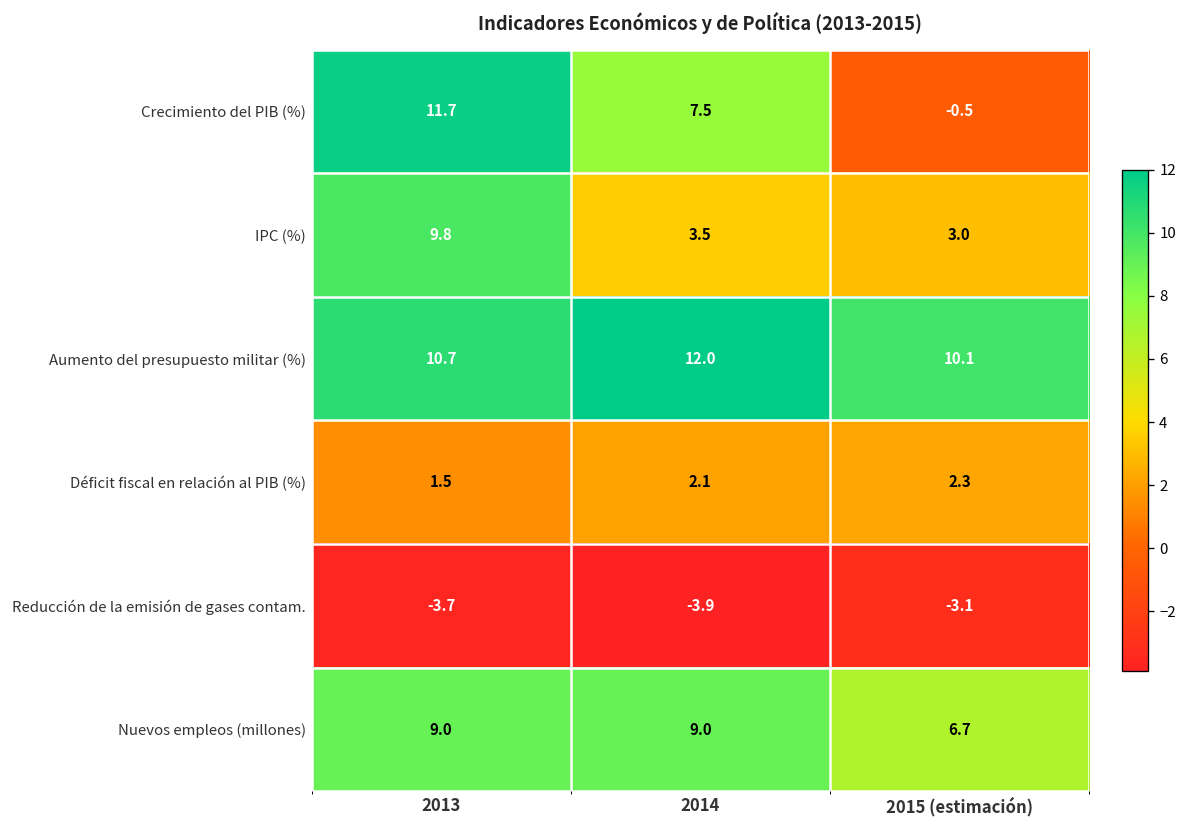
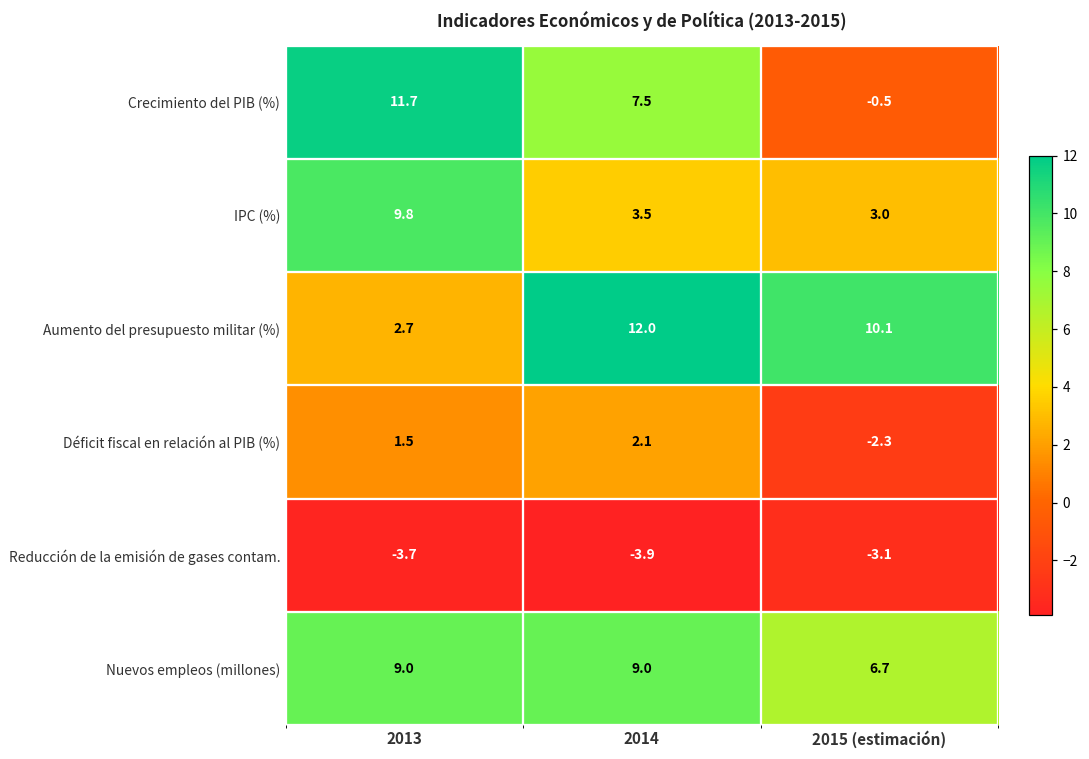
  {
    "Crecimiento del PIB (%)": {
      "2013": 11.7,
      "2014": 7.5,
      "2015 (estimación)": -0.5
    },
    "IPC (%)": {
      "2013": 9.8,
      "2014": 3.5,
      "2015 (estimación)": 3.0
    },
    "Aumento del presupuesto militar (%)": {
-     "2013": 10.7,
+     "2013": 2.7,
      "2014": 12.0,
      "2015 (estimación)": 10.1
    },
    "Déficit fiscal en relación al PIB (%)": {
      "2013": 1.5,
      "2014": 2.1,
-     "2015 (estimación)": 2.3
+     "2015 (estimación)": -2.3
    },
    "Reducción de la emisión de gases contam.": {
      "2013": -3.7,
      "2014": -3.9,
      "2015 (estimación)": -3.1
    },
    "Nuevos empleos (millones)": {
      "2013": 9.0,
      "2014": 9.0,
      "2015 (estimación)": 6.7
    }
  }
